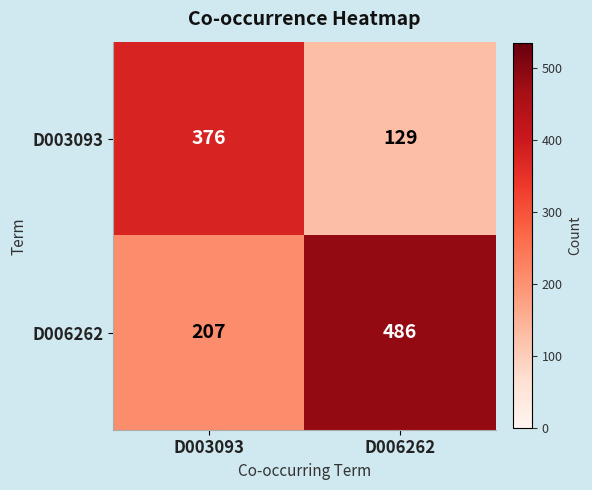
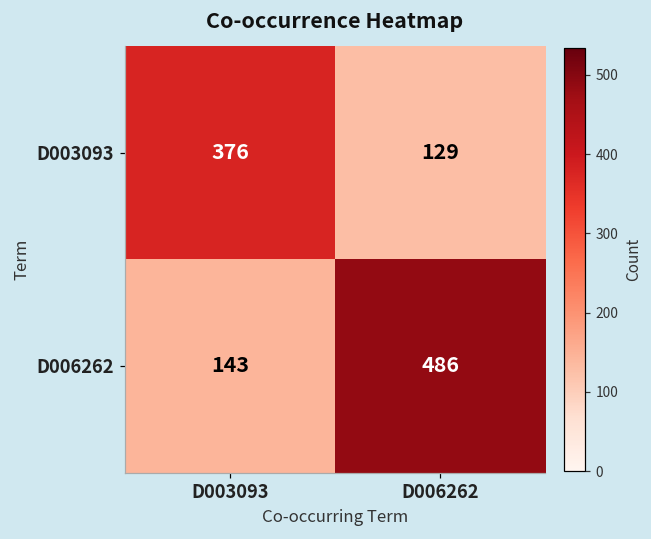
  {
    "D003093": {
      "D003093": 376,
      "D006262": 129
    },
    "D006262": {
-     "D003093": 207,
+     "D003093": 143,
      "D006262": 486
    }
  }
